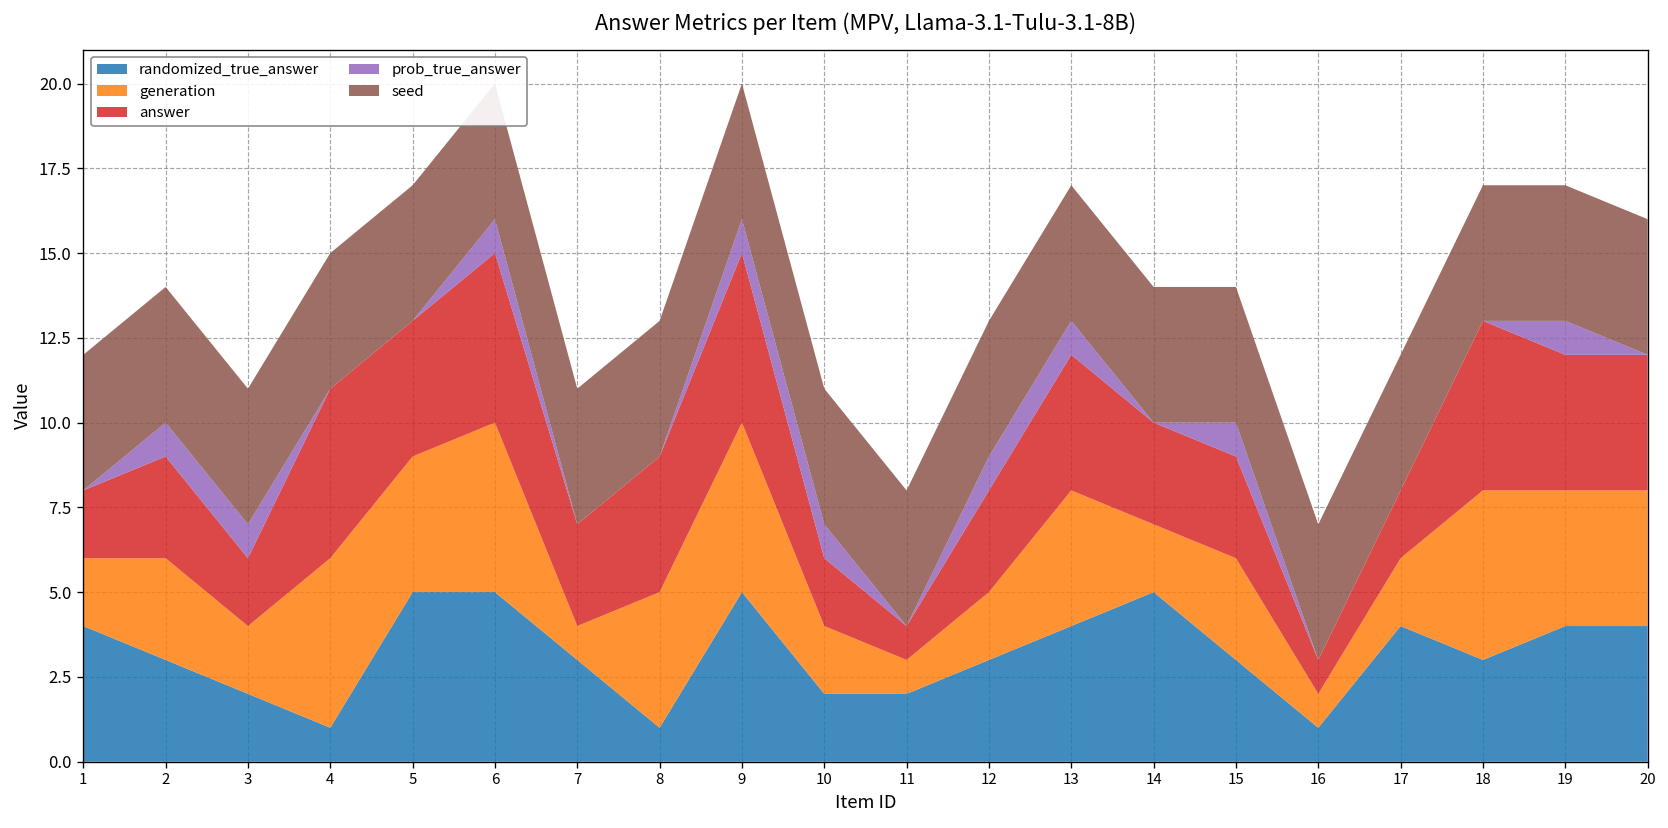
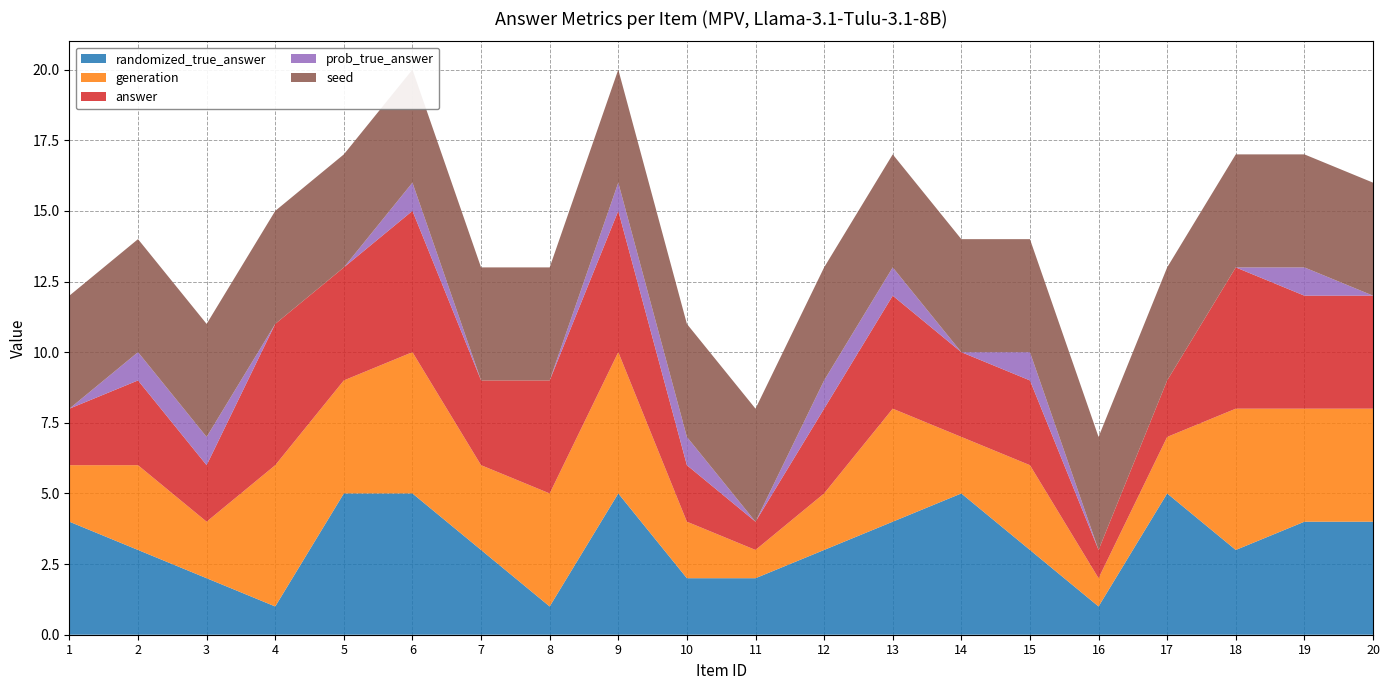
  {
    "randomized_true_answer": {
      "1": 4,
      "2": 3,
      "3": 2,
      "4": 1,
      "5": 5,
      "6": 5,
      "7": 3,
      "8": 1,
      "9": 5,
      "10": 2,
      "11": 2,
      "12": 3,
      "13": 4,
      "14": 5,
      "15": 3,
      "16": 1,
-     "17": 4,
+     "17": 5,
      "18": 3,
      "19": 4,
      "20": 4
    },
    "generation": {
-     "7": 1
+     "7": 3
    }
  }
